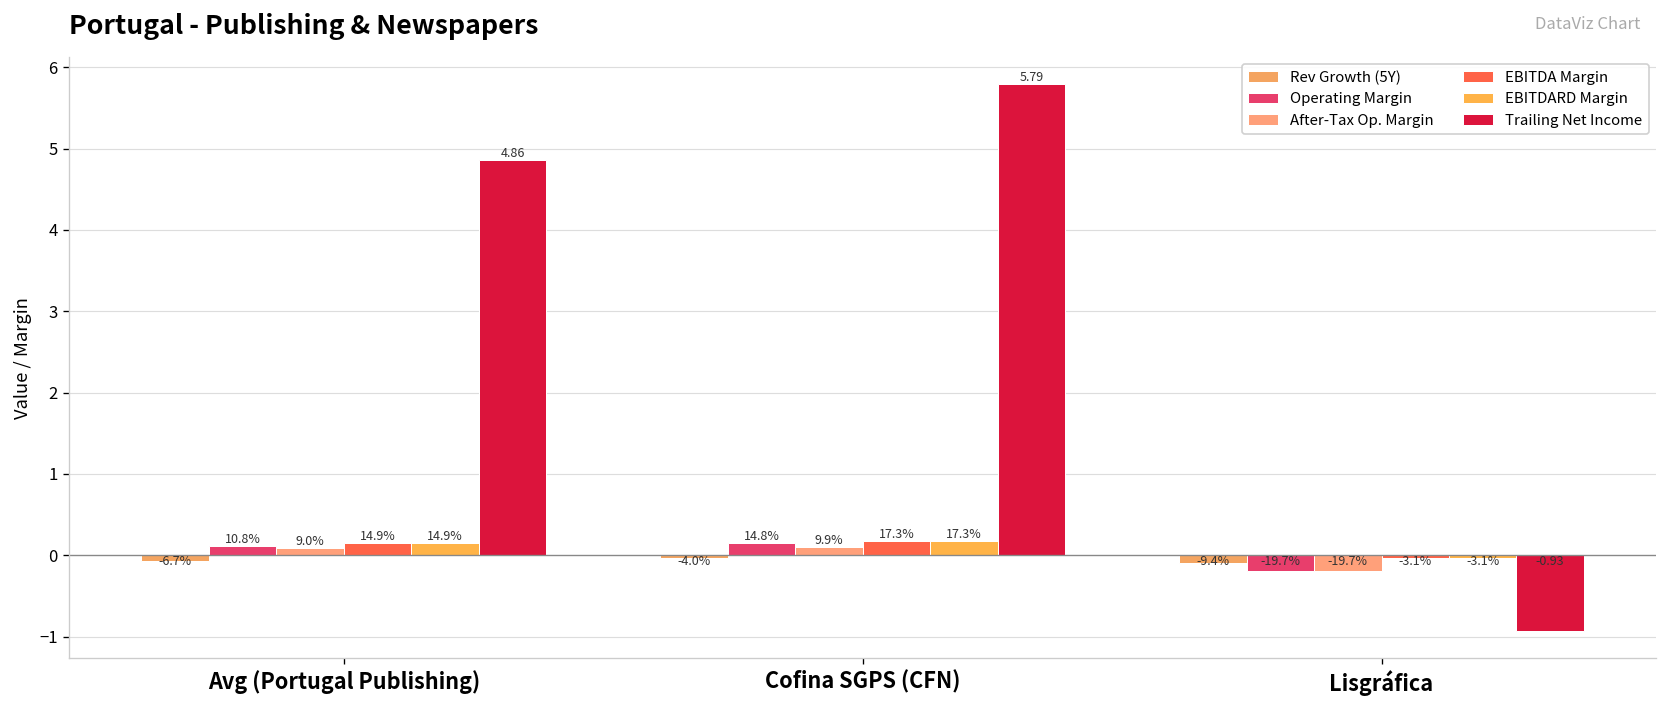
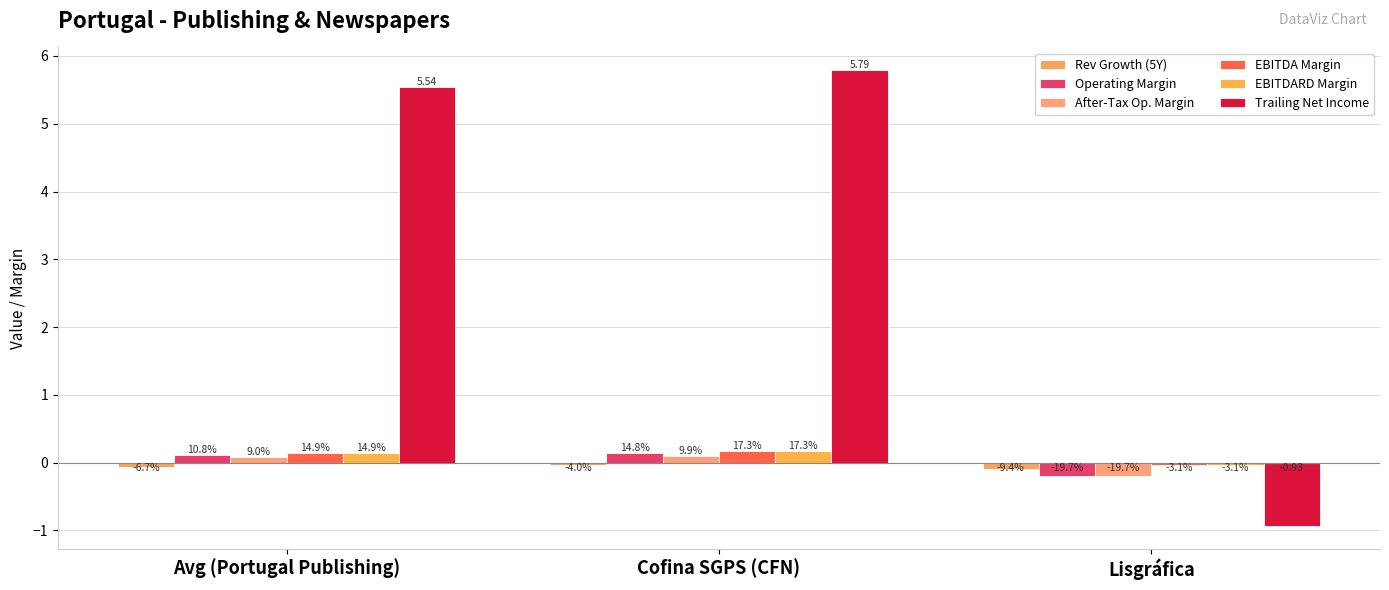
  {
    "Trailing Net Income": {
-     "Avg (Portugal Publishing)": 4.86,
+     "Avg (Portugal Publishing)": 5.54,
      "Cofina SGPS (CFN)": 5.79,
      "Lisgráfica": -0.93
    }
  }
